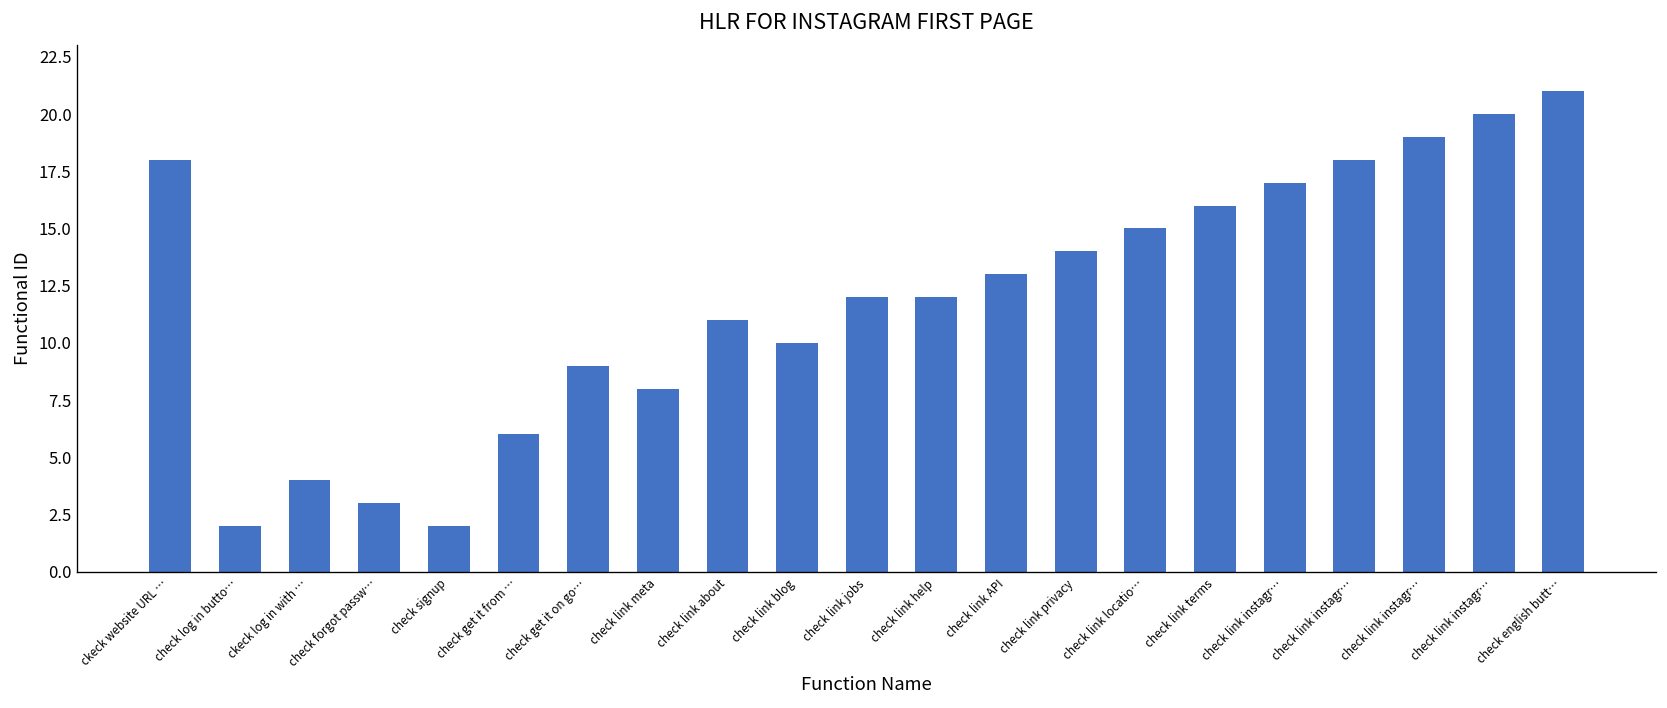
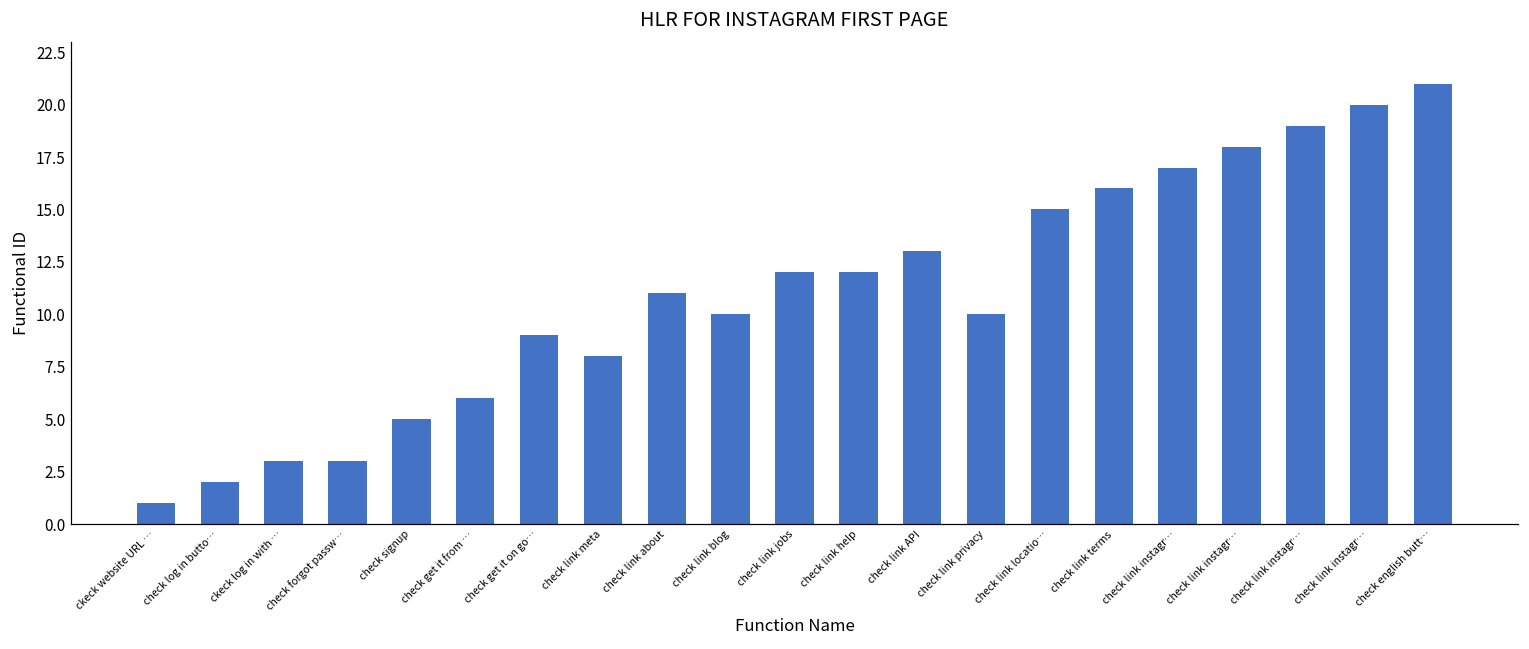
  {
-   "ckeck website URL …": 18,
+   "ckeck website URL …": 1,
    "check log in butto…": 2,
-   "ckeck log in with …": 4,
+   "ckeck log in with …": 3,
    "check forgot passw…": 3,
-   "check signup": 2,
+   "check signup": 5,
    "check get it from …": 6,
    "check get it on go…": 9,
    "check link meta": 8,
    "check link about": 11,
    "check link blog": 10,
    "check link jobs": 12,
    "check link help": 12,
    "check link API": 13,
-   "check link privacy": 14,
+   "check link privacy": 10,
    "check link locatio…": 15,
    "check link terms": 16,
    "check english butt…": 21
  }
